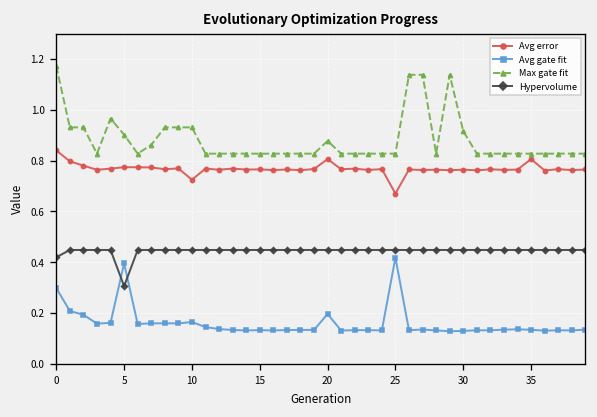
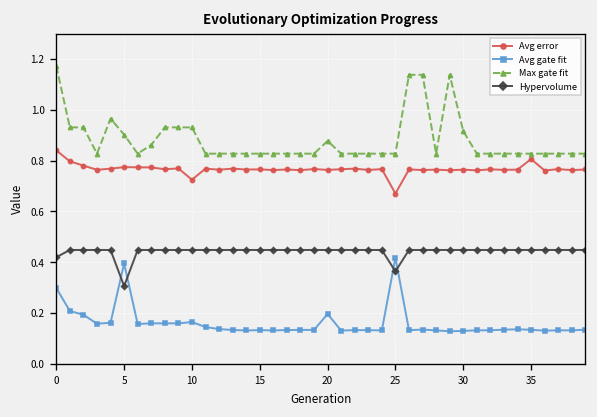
  {
    "Avg error": {
      "0": 0.84,
      "5": 0.77,
      "10": 0.72,
      "15": 0.77,
-     "20": 0.81,
+     "20": 0.76,
      "25": 0.67,
      "30": 0.76,
      "35": 0.81
    },
    "Avg gate fit": {
      "0": 0.30,
      "5": 0.40,
      "10": 0.16,
      "15": 0.13,
      "20": 0.20,
      "25": 0.42,
      "30": 0.13,
      "35": 0.13
    },
    "Max gate fit": {
      "0": 1.17,
      "5": 0.90,
      "10": 0.93,
      "15": 0.83,
      "20": 0.88,
      "25": 0.83,
      "30": 0.92,
      "35": 0.83
    },
    "Hypervolume": {
      "0": 0.42,
      "5": 0.31,
      "10": 0.45,
      "15": 0.45,
      "20": 0.45,
-     "25": 0.45,
+     "25": 0.36,
      "30": 0.45,
      "35": 0.45
    }
  }
